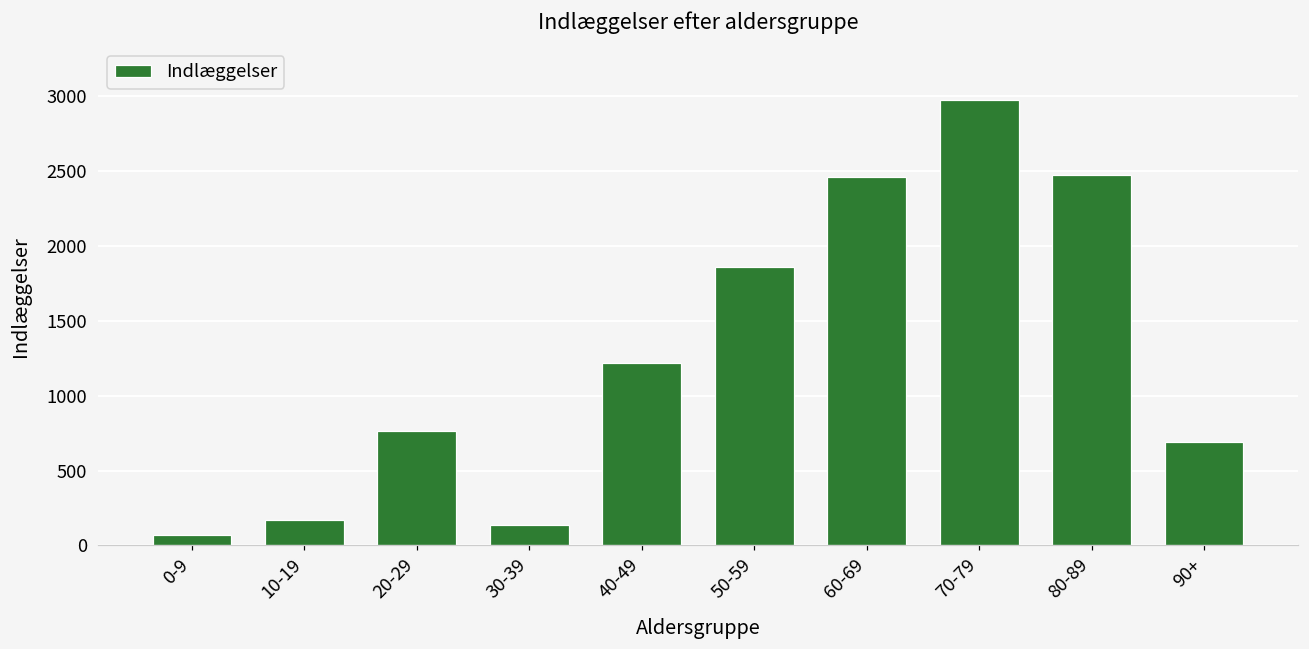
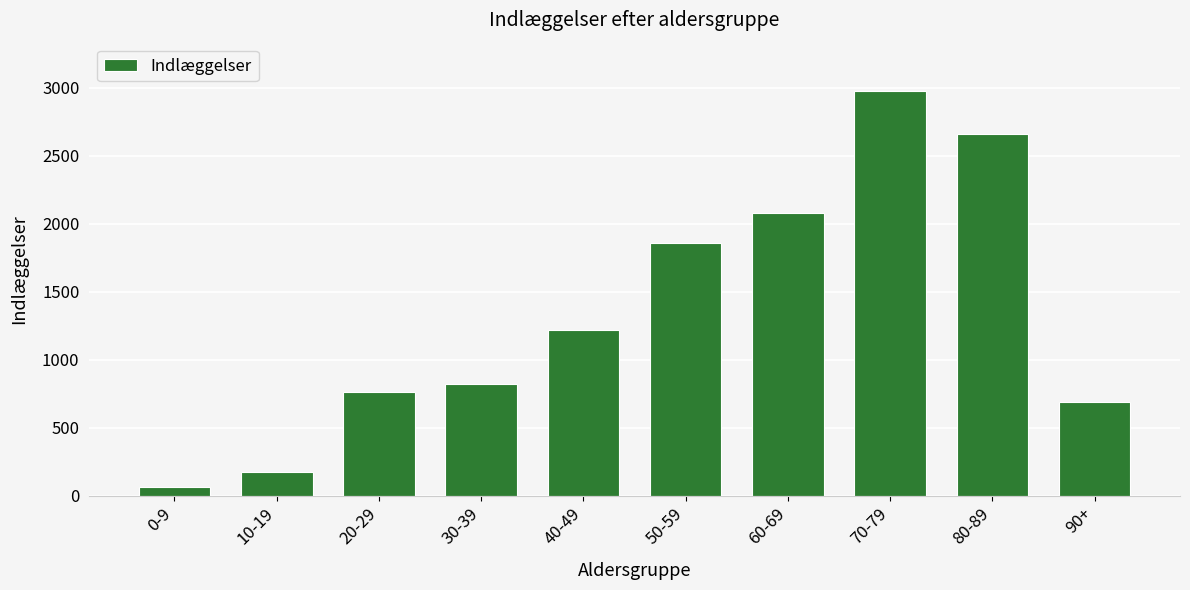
  {
    "0-9": 70,
    "10-19": 170,
    "20-29": 760,
-   "30-39": 140,
+   "30-39": 820,
    "40-49": 1220,
    "50-59": 1860,
-   "60-69": 2460,
+   "60-69": 2080,
    "70-79": 2970,
-   "80-89": 2470,
+   "80-89": 2660,
    "90+": 690
  }
